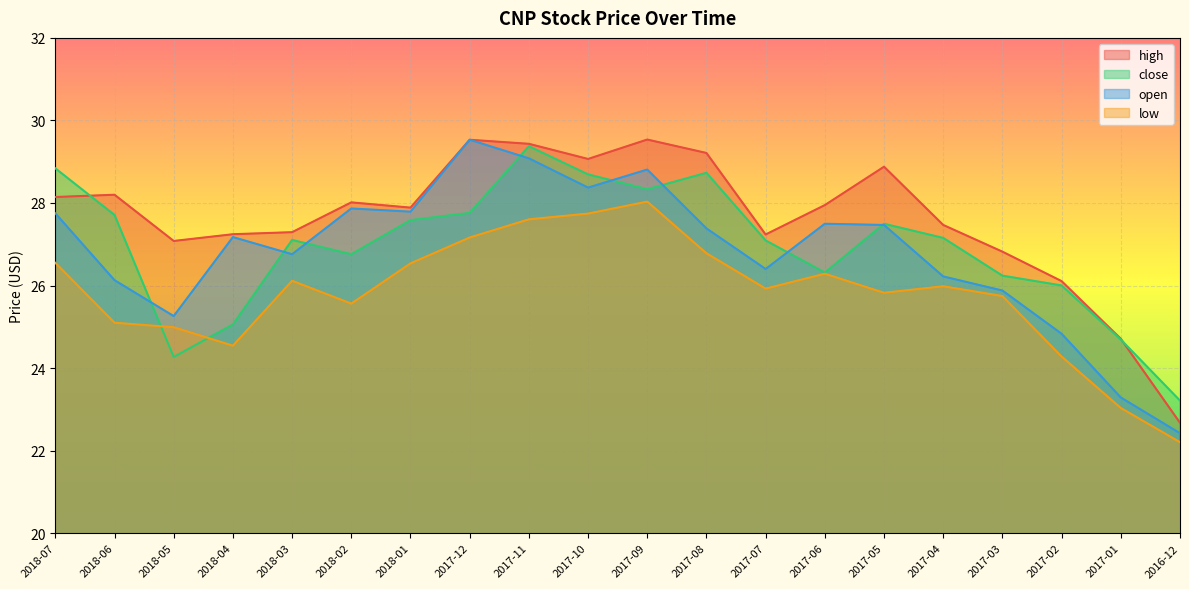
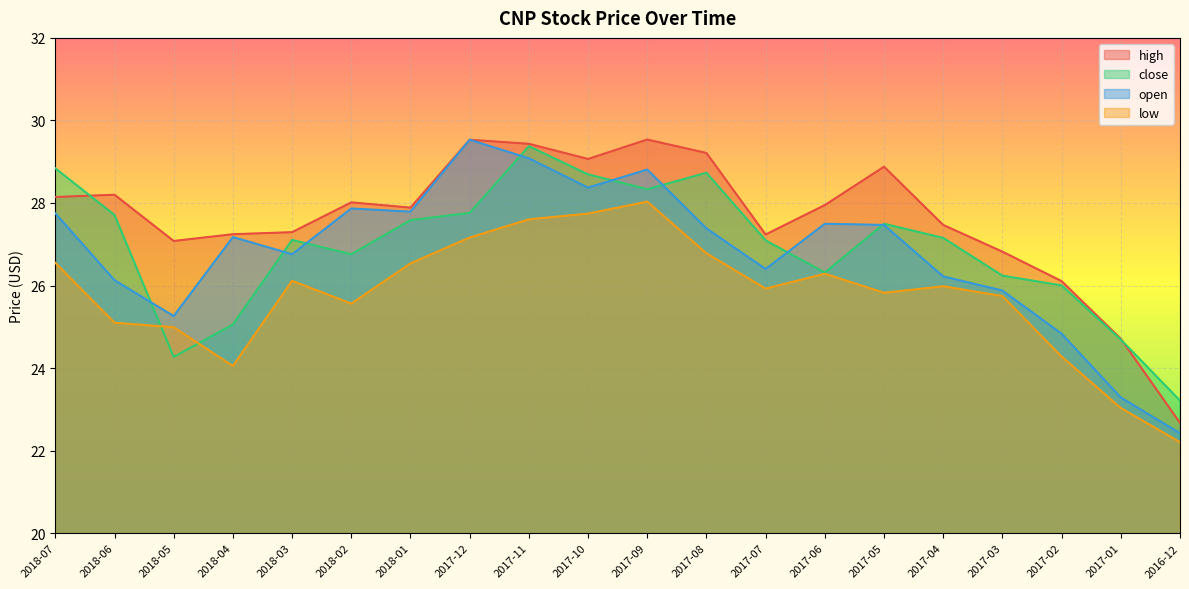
  {
    "high": {
      "2018-07": 28.1,
      "2018-06": 28.2,
      "2018-05": 27.1,
      "2018-04": 27.2,
      "2018-03": 27.3,
      "2018-02": 28.0,
      "2018-01": 27.9,
      "2017-10": 29.1,
      "2017-09": 29.5,
      "2017-08": 29.2,
      "2017-07": 27.2,
      "2017-06": 27.9,
      "2017-05": 28.9,
      "2017-04": 27.5,
      "2017-03": 26.8,
      "2017-02": 26.1,
      "2016-12": 22.7
    },
    "close": {
      "2018-07": 28.8,
      "2018-06": 27.7,
      "2018-05": 24.3,
      "2018-04": 25.1,
      "2018-03": 27.1,
      "2018-02": 26.8,
      "2018-01": 27.6,
      "2017-12": 27.8,
      "2017-10": 28.7,
      "2017-09": 28.3,
      "2017-08": 28.7,
      "2017-07": 27.1,
      "2017-04": 27.2,
      "2017-03": 26.2,
      "2017-02": 26.0,
      "2016-12": 23.2
    },
    "open": {
      "2018-07": 27.8,
      "2018-06": 26.1,
      "2018-05": 25.3,
      "2018-04": 27.2,
      "2018-03": 26.8,
      "2018-02": 27.9,
      "2018-01": 27.8,
      "2017-11": 29.1,
      "2017-10": 28.4,
      "2017-09": 28.8,
      "2017-08": 27.4,
      "2017-07": 26.4,
      "2017-06": 27.5,
      "2017-04": 26.2,
      "2017-03": 25.9,
      "2017-02": 24.8,
      "2017-01": 23.3,
      "2016-12": 22.4
    },
    "low": {
      "2018-07": 26.6,
      "2018-06": 25.1,
      "2018-05": 25.0,
-     "2018-04": 24.5,
+     "2018-04": 24.1,
      "2018-03": 26.1,
      "2018-02": 25.6,
      "2018-01": 26.5,
      "2017-12": 27.2,
      "2017-11": 27.6,
      "2017-10": 27.7,
      "2017-09": 28.0,
      "2017-08": 26.8,
      "2017-07": 25.9,
      "2017-05": 25.8,
      "2017-04": 26.0,
      "2017-03": 25.7,
      "2017-02": 24.3,
      "2017-01": 23.0,
      "2016-12": 22.2
    }
  }
